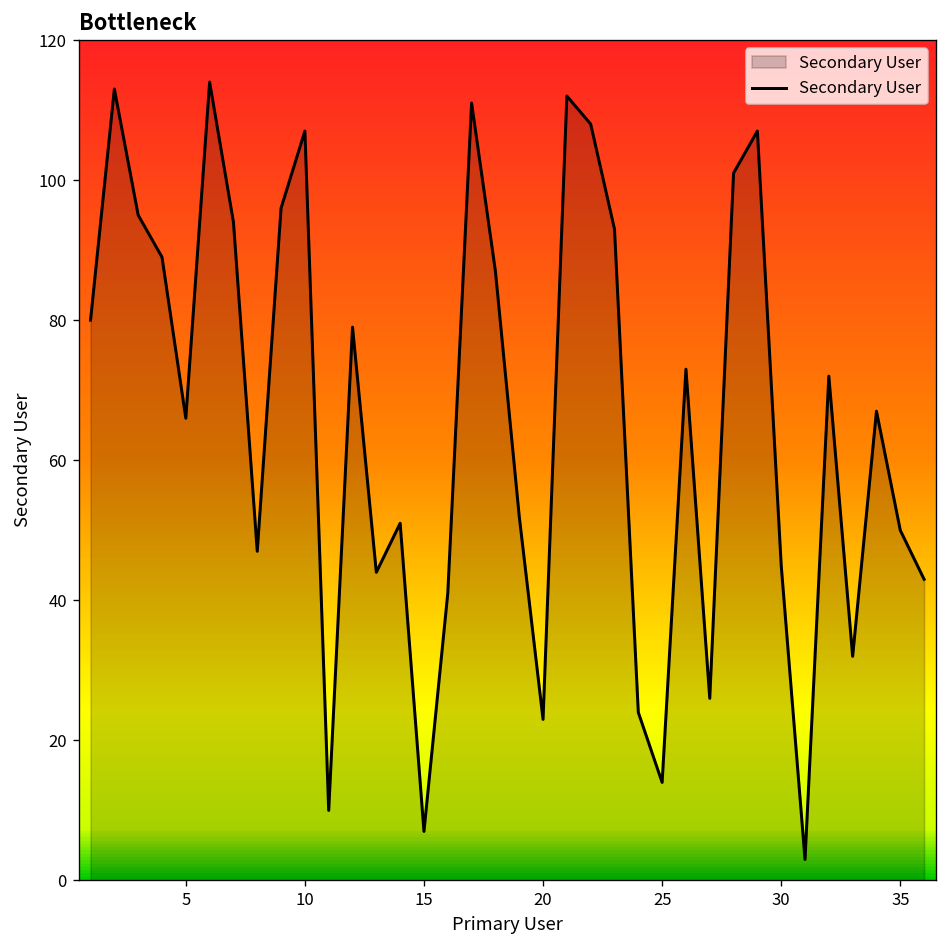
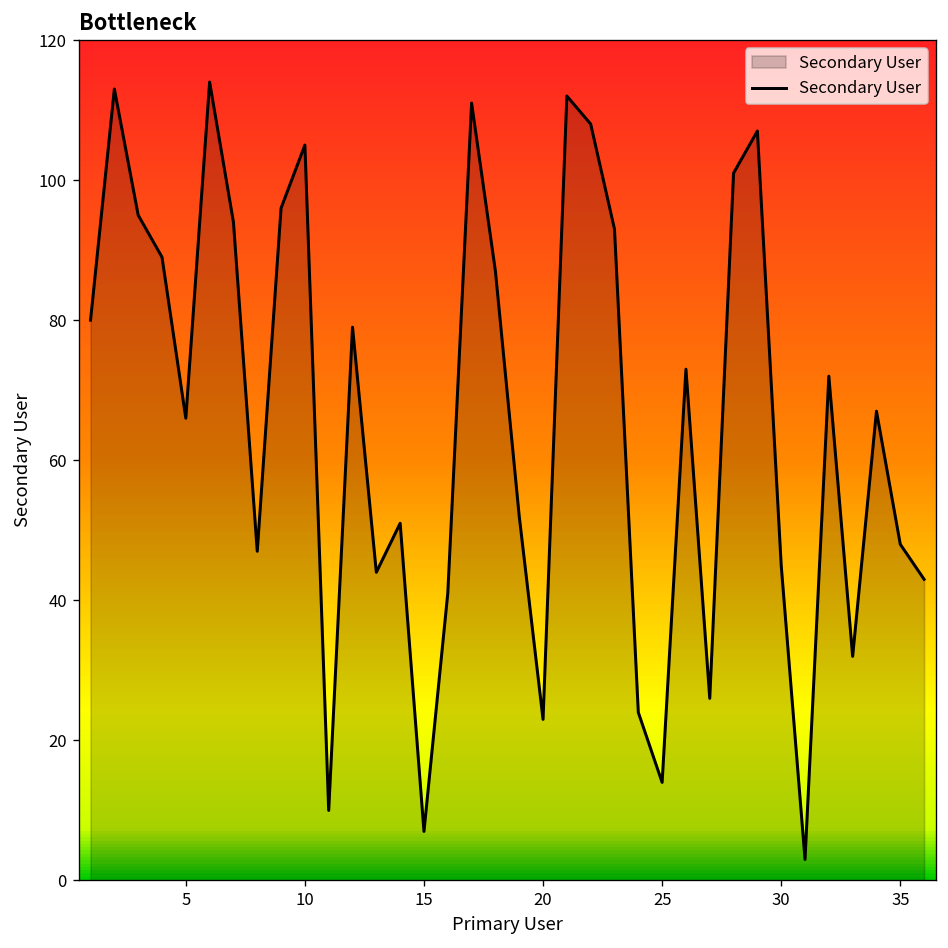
  {
    "5": 66,
-   "10": 107,
+   "10": 105,
    "15": 7,
    "20": 23,
    "25": 14,
    "30": 45,
-   "35": 50
+   "35": 48
  }
